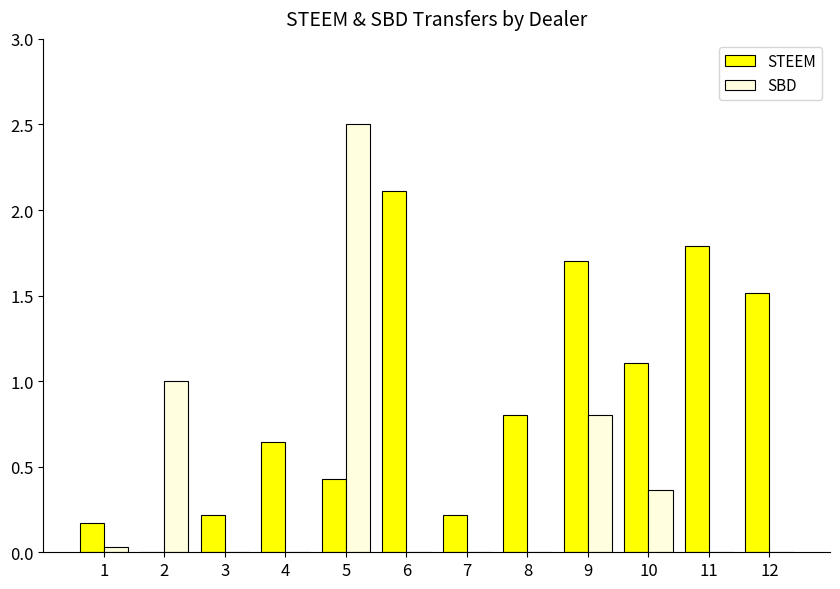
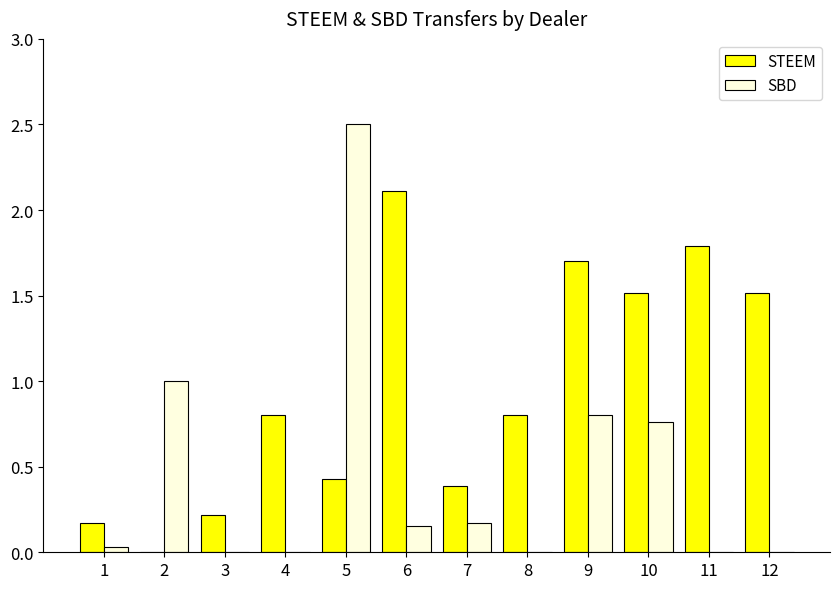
  {
    "STEEM": {
      "1": 0.17,
      "3": 0.22,
-     "4": 0.64,
+     "4": 0.80,
      "5": 0.43,
      "6": 2.11,
-     "7": 0.22,
+     "7": 0.39,
      "8": 0.80,
      "9": 1.70,
-     "10": 1.11,
+     "10": 1.52,
      "11": 1.79,
      "12": 1.52
    },
    "SBD": {
      "1": 0.03,
      "2": 1.00,
      "5": 2.50,
-     "6": 0.00,
-     "7": 0.00,
+     "6": 0.15,
+     "7": 0.17,
      "9": 0.80,
-     "10": 0.37
+     "10": 0.76
    }
  }
